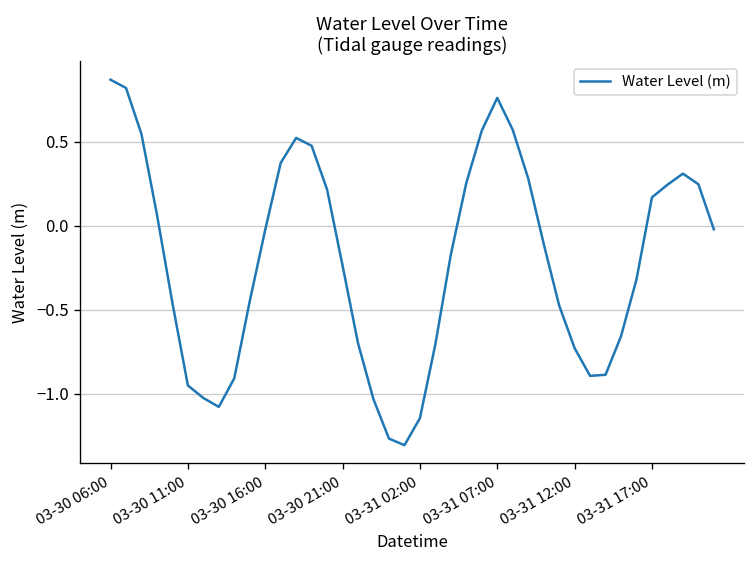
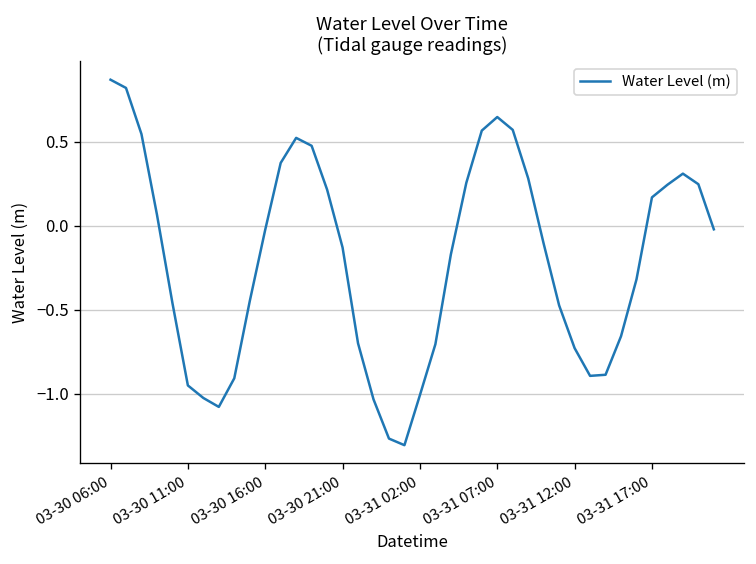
  {
    "03-30 06:00": 0.87,
    "03-30 11:00": -0.95,
    "03-30 16:00": -0.03,
-   "03-30 21:00": -0.24,
-   "03-31 02:00": -1.15,
-   "03-31 07:00": 0.76,
+   "03-30 21:00": -0.13,
+   "03-31 02:00": -1.01,
+   "03-31 07:00": 0.65,
    "03-31 12:00": -0.73,
    "03-31 17:00": 0.17
  }
